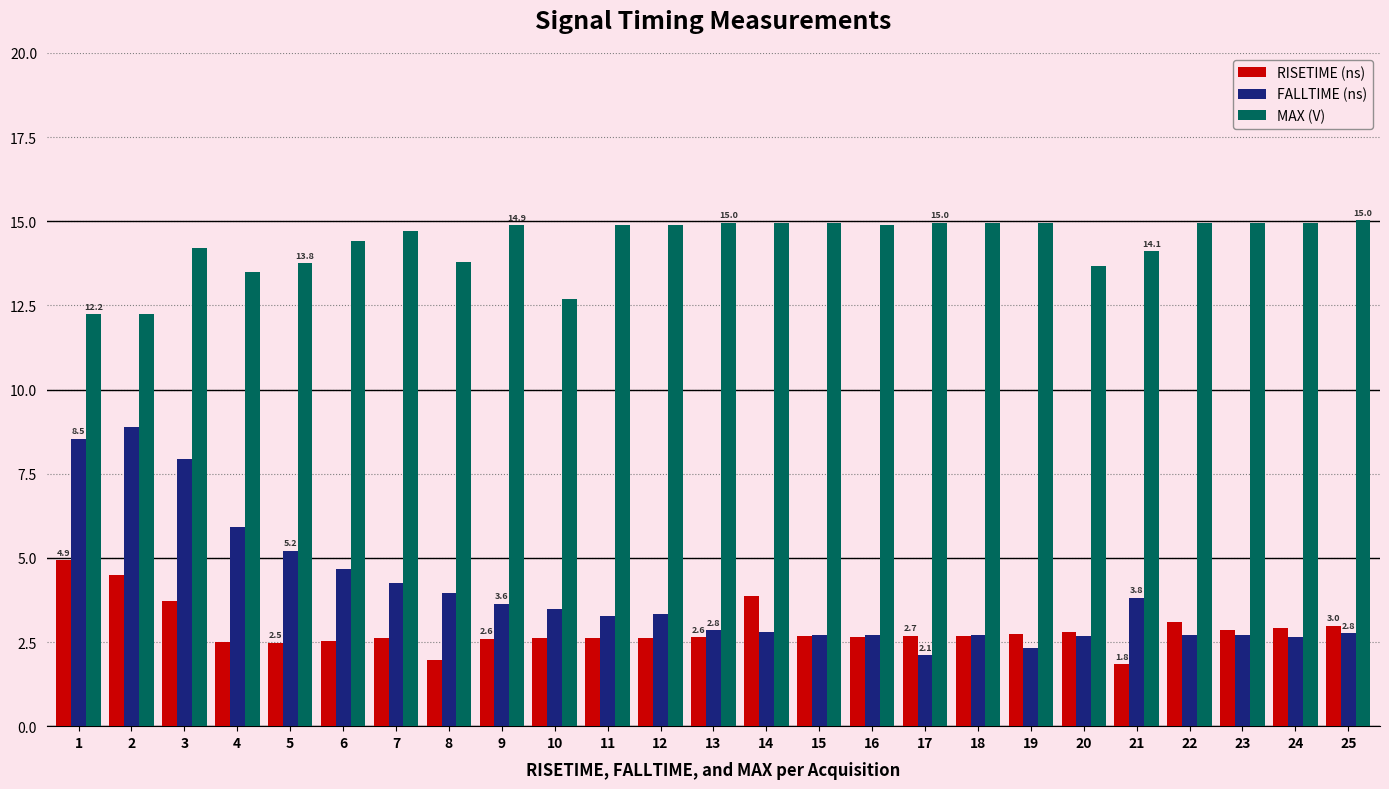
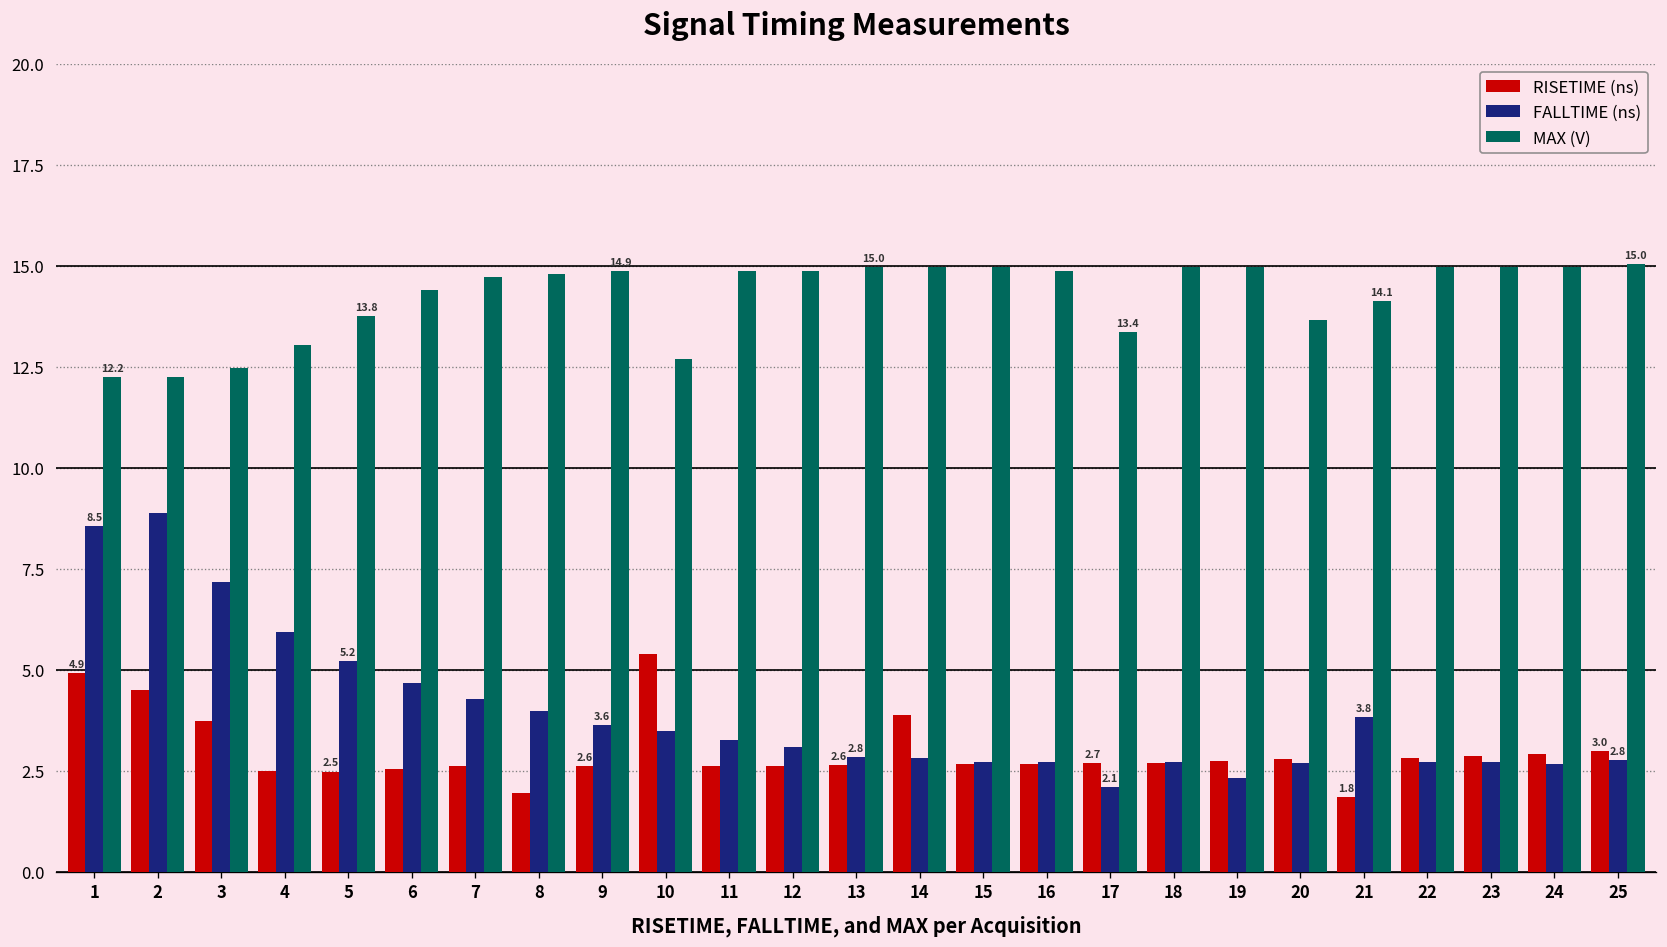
  {
    "RISETIME (ns)": {
      "2": 4.5,
      "3": 3.7,
      "4": 2.5,
      "6": 2.5,
      "7": 2.6,
      "8": 2.0,
-     "10": 2.6,
+     "10": 5.4,
      "11": 2.6,
      "12": 2.6,
      "14": 3.9,
      "15": 2.7,
      "16": 2.7,
      "18": 2.7,
      "19": 2.7,
      "20": 2.8,
-     "22": 3.1,
+     "22": 2.8,
      "23": 2.9,
      "24": 2.9
    },
    "FALLTIME (ns)": {
      "2": 8.9,
-     "3": 7.9,
+     "3": 7.2,
      "4": 5.9,
      "6": 4.7,
      "7": 4.3,
      "8": 4.0,
      "10": 3.5,
      "11": 3.3,
-     "12": 3.3,
+     "12": 3.1,
      "14": 2.8,
      "15": 2.7,
      "18": 2.7,
      "19": 2.3,
      "20": 2.7,
      "22": 2.7,
      "23": 2.7,
      "24": 2.7
    },
    "MAX (V)": {
      "1": 12.2,
-     "3": 14.2,
-     "4": 13.5,
+     "3": 12.5,
+     "4": 13.0,
      "5": 13.8,
-     "8": 13.8,
+     "8": 14.8,
      "9": 14.9,
      "13": 15.0,
-     "17": 15.0,
+     "17": 13.4,
      "21": 14.1,
      "25": 15.0
    }
  }
